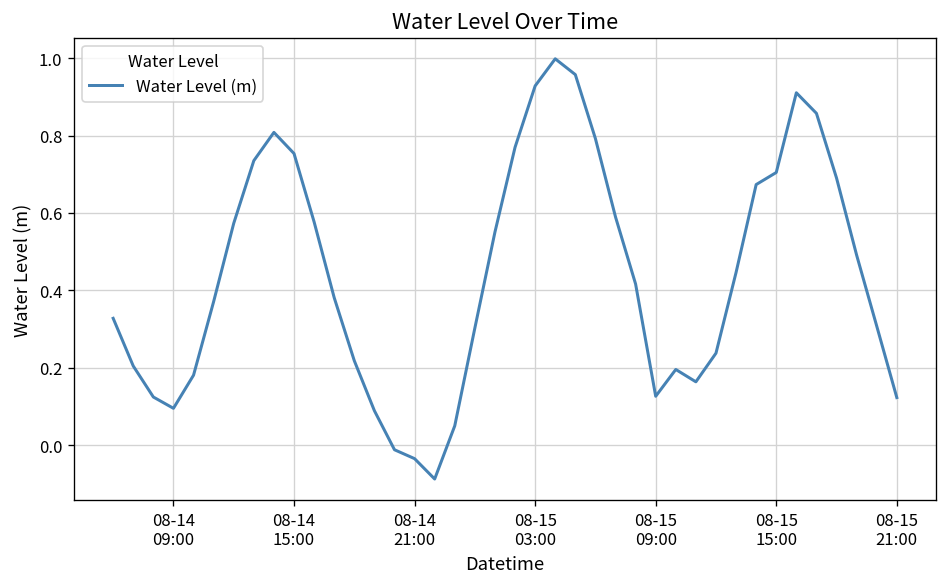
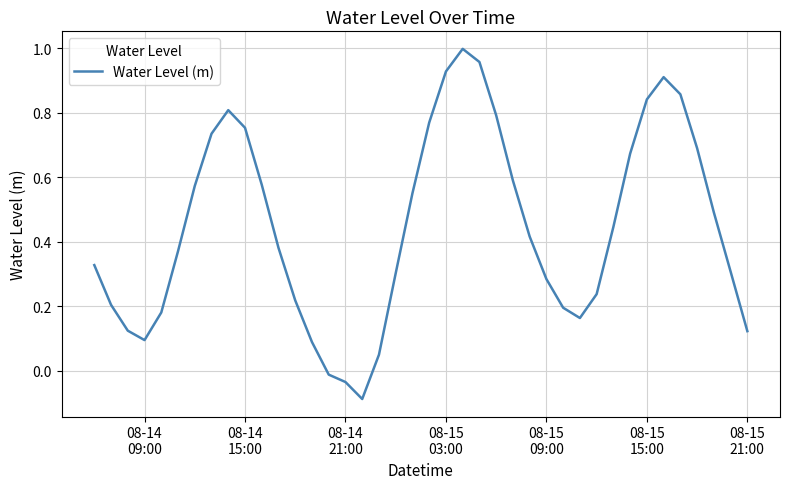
  {
    "08-14 09:00": 0.10,
    "08-14 15:00": 0.75,
    "08-14 21:00": -0.03,
    "08-15 03:00": 0.93,
-   "08-15 09:00": 0.13,
-   "08-15 15:00": 0.70,
+   "08-15 09:00": 0.28,
+   "08-15 15:00": 0.84,
    "08-15 21:00": 0.12
  }
